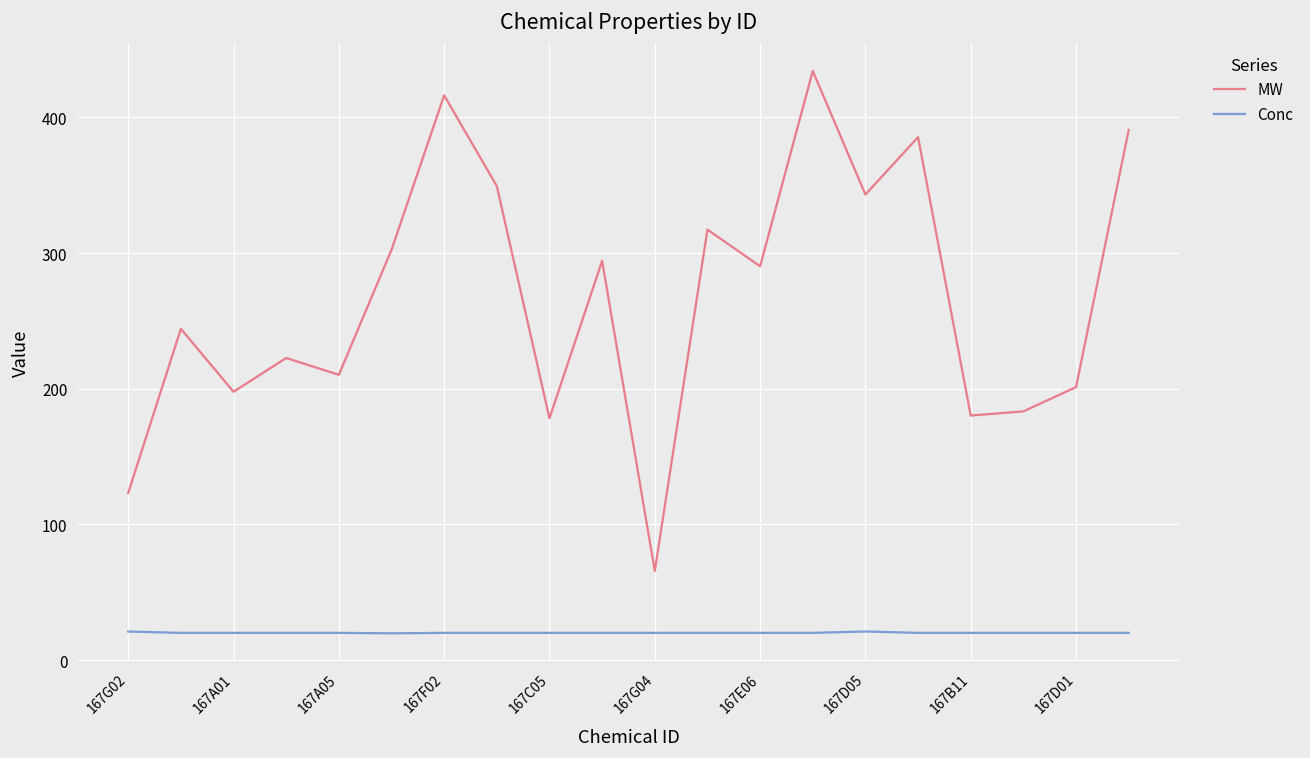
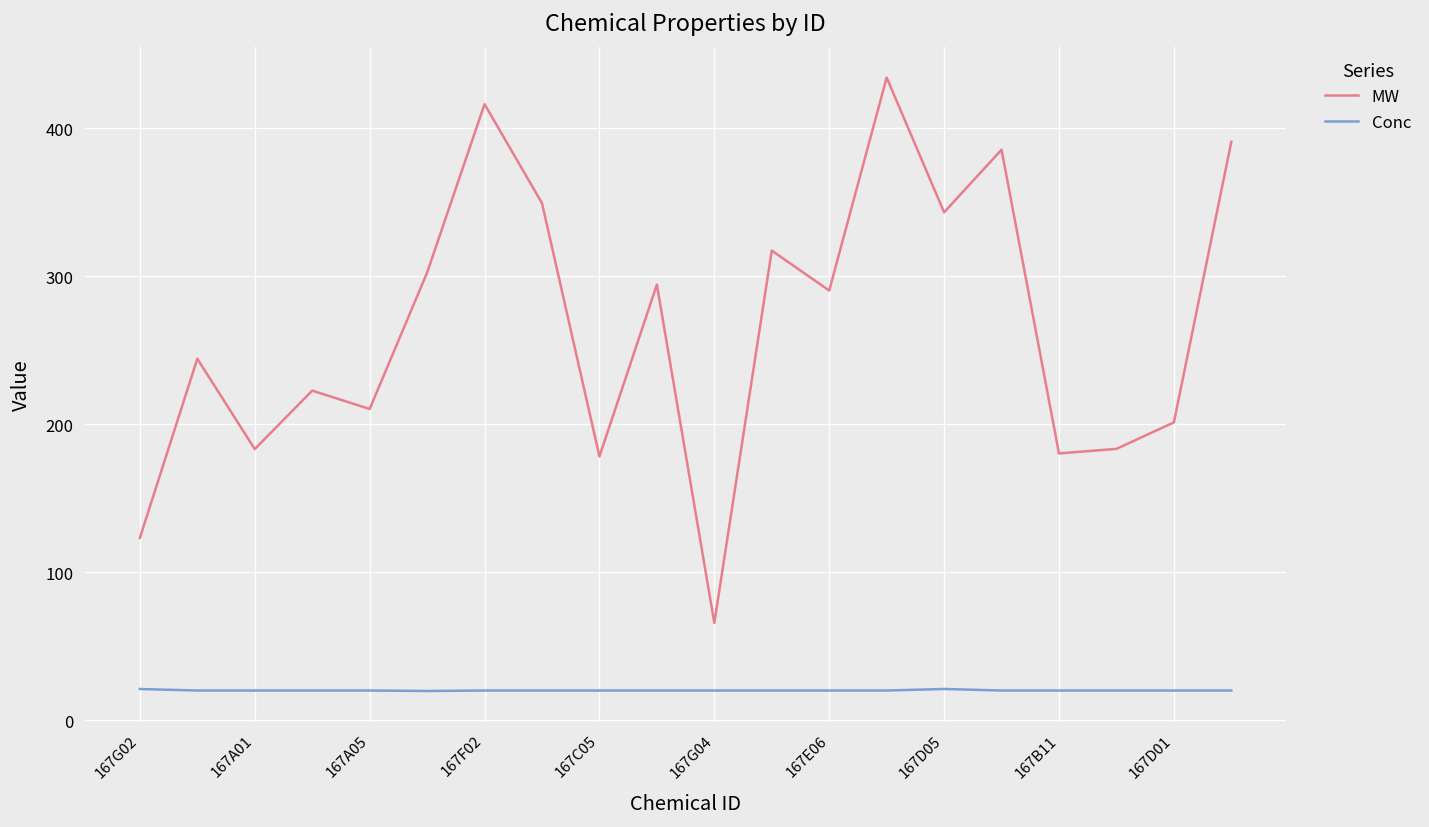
  {
    "MW": {
      "167G02": 123,
-     "167A01": 198,
+     "167A01": 183,
      "167A05": 210,
      "167F02": 416,
      "167C05": 178,
      "167G04": 66,
      "167E06": 290,
      "167D05": 343,
      "167B11": 180,
      "167D01": 201
    },
    "Conc": {
      "167G02": 21,
      "167A01": 20,
      "167A05": 20,
      "167F02": 20,
      "167C05": 20,
      "167G04": 20,
      "167E06": 20,
      "167D05": 21,
      "167B11": 20,
      "167D01": 20
    }
  }
